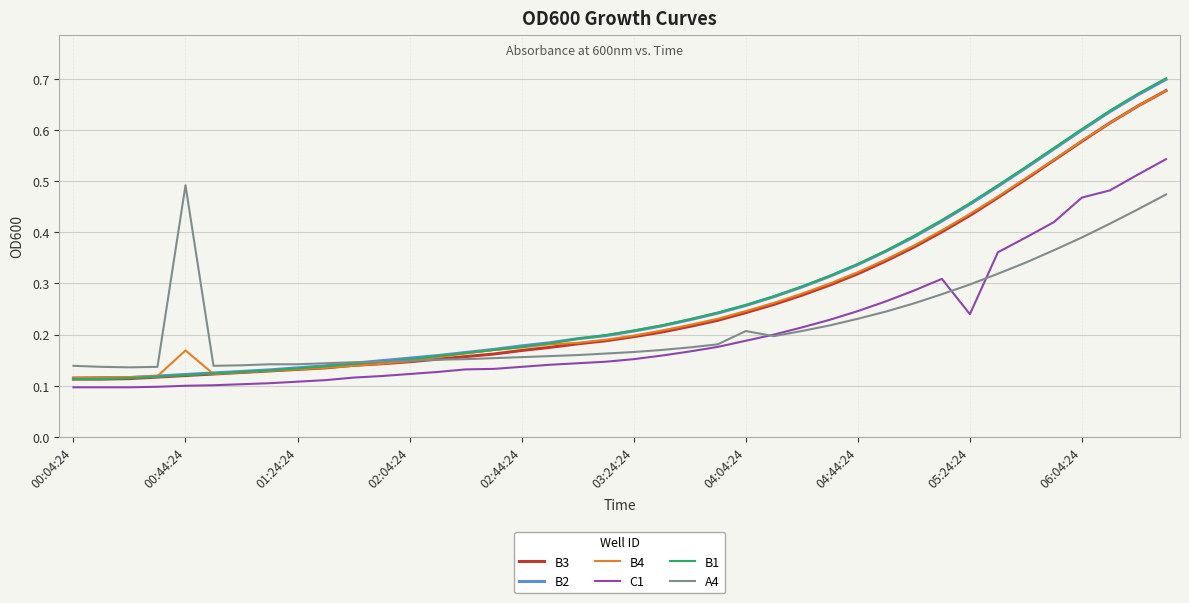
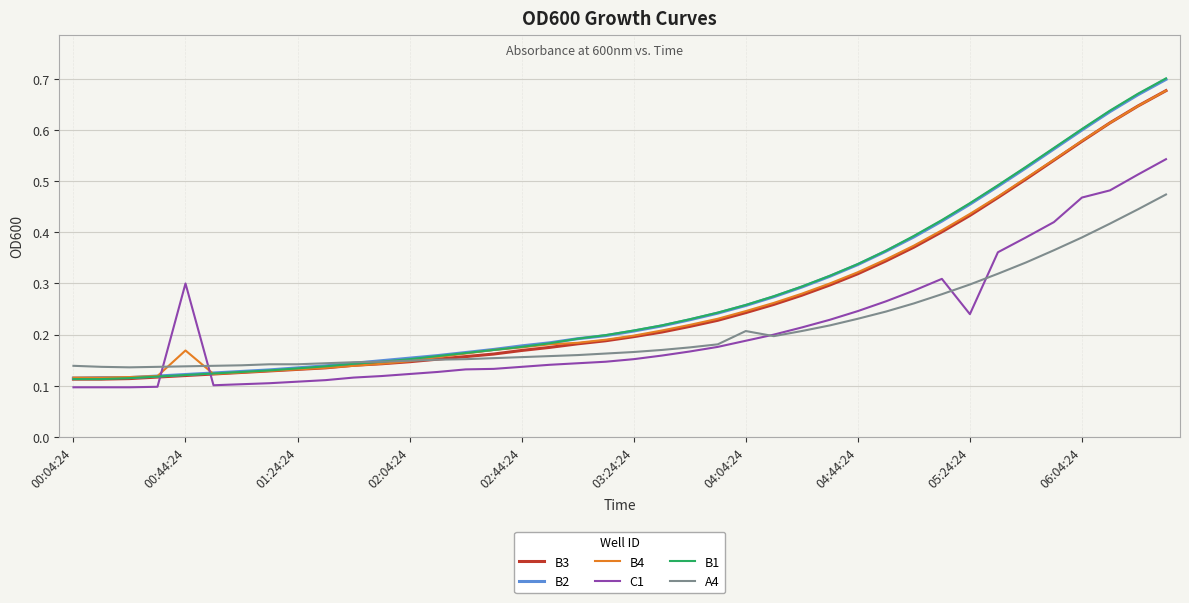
  {
    "B3": {
      "02:44:24": 0.17
    },
    "B4": {
      "00:44:24": 0.17
    },
    "C1": {
      "00:04:24": 0.1,
-     "00:44:24": 0.1,
+     "00:44:24": 0.3,
      "01:24:24": 0.11,
      "02:04:24": 0.12,
      "02:44:24": 0.14,
      "03:24:24": 0.15,
      "04:04:24": 0.19,
      "04:44:24": 0.25,
      "05:24:24": 0.24,
      "06:04:24": 0.47
    },
    "A4": {
      "00:04:24": 0.14,
-     "00:44:24": 0.49,
+     "00:44:24": 0.14,
      "01:24:24": 0.14,
      "02:44:24": 0.16,
      "03:24:24": 0.17,
      "04:04:24": 0.21,
      "04:44:24": 0.23,
      "05:24:24": 0.30,
      "06:04:24": 0.39
    }
  }
